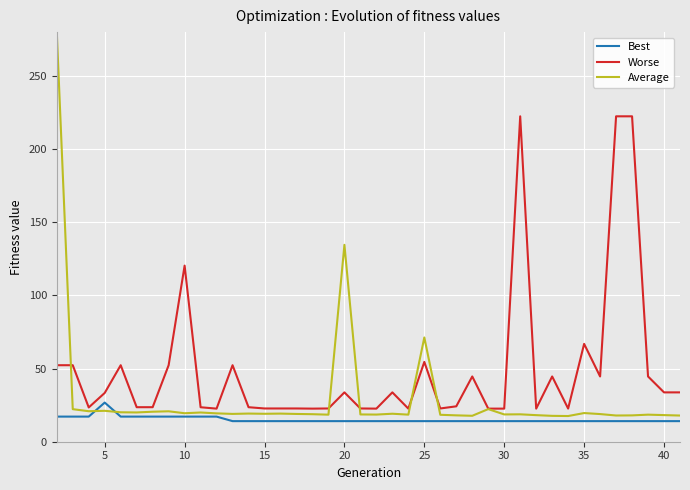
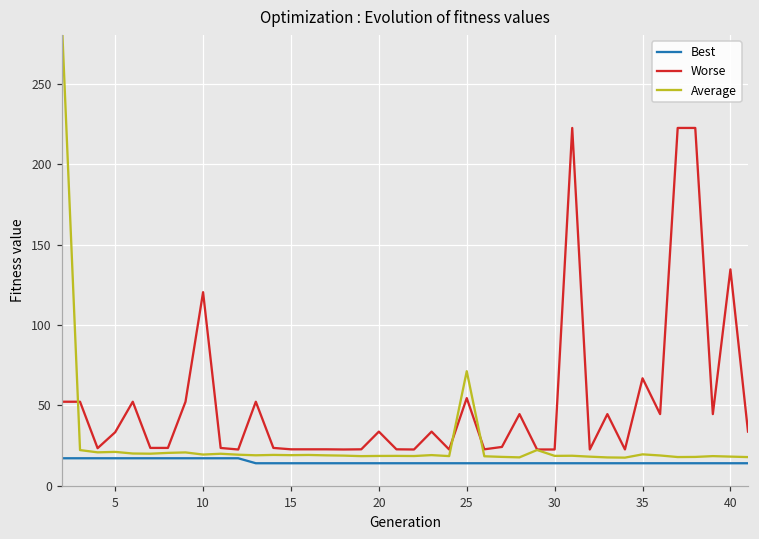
  {
    "Best": {
-     "5": 27,
+     "5": 17,
      "10": 17,
      "15": 14,
      "20": 14,
      "25": 14,
      "30": 14,
      "35": 14,
      "40": 14
    },
    "Worse": {
      "5": 33,
      "10": 120,
      "15": 23,
      "20": 34,
      "25": 55,
      "30": 23,
      "35": 67,
-     "40": 34
+     "40": 135
    },
    "Average": {
      "5": 21,
      "10": 19,
      "15": 19,
-     "20": 135,
+     "20": 19,
      "25": 71,
      "30": 19,
      "35": 20,
      "40": 18
    }
  }
